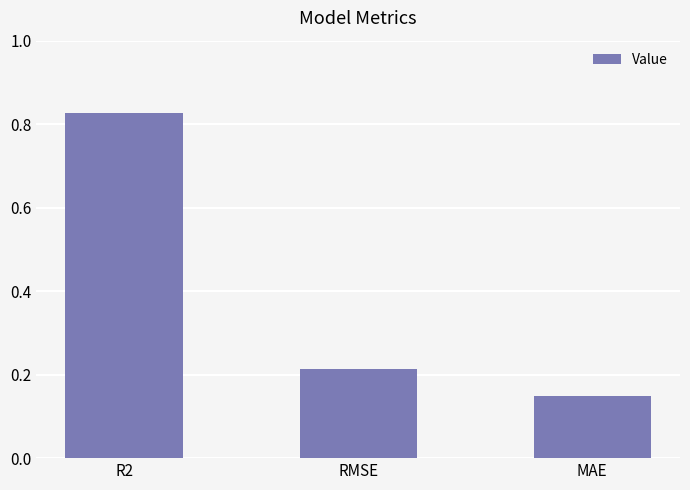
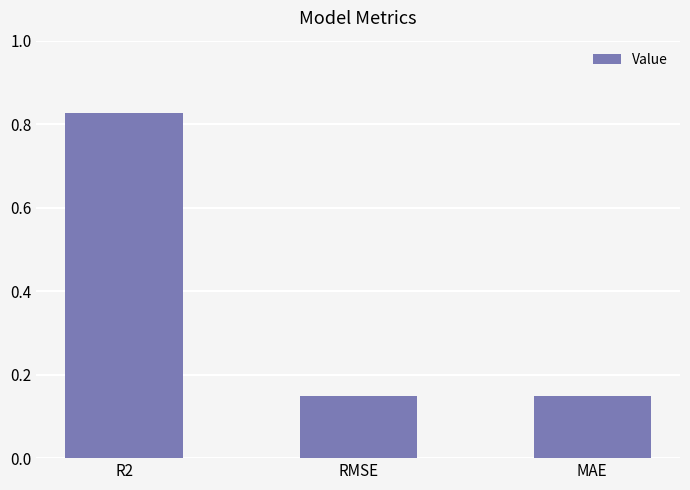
  {
    "R2": 0.83,
-   "RMSE": 0.21,
+   "RMSE": 0.15,
    "MAE": 0.15
  }
